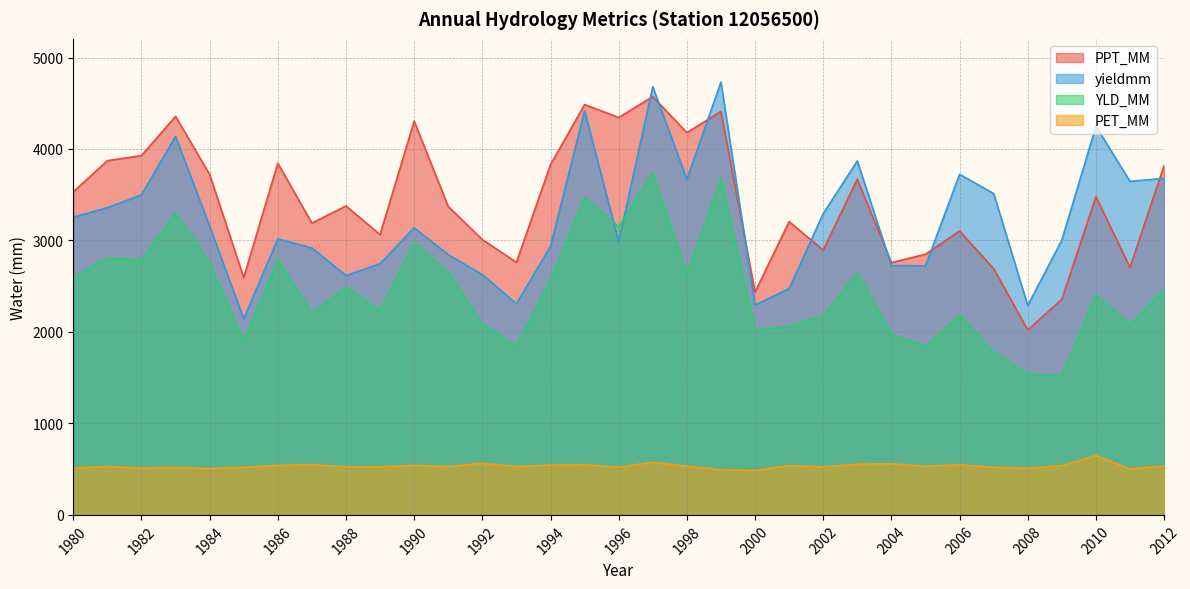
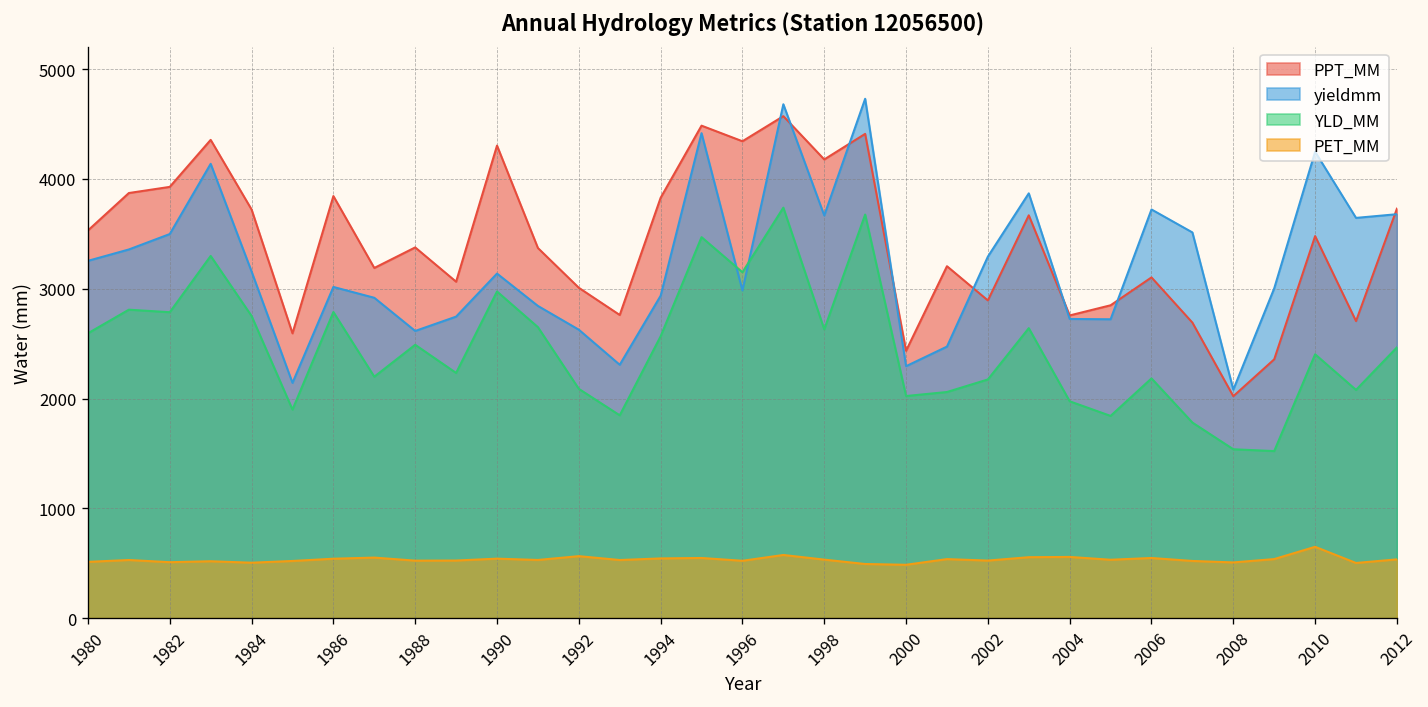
  {
    "PPT_MM": {
      "1980": 3500,
      "1982": 3900,
      "1984": 3700,
      "1986": 3800,
      "1988": 3400,
      "1990": 4300,
      "1992": 3000,
      "1994": 3800,
      "1996": 4300,
      "1998": 4200,
      "2000": 2400,
      "2002": 2900,
      "2004": 2800,
      "2006": 3100,
      "2008": 2000,
      "2010": 3500,
-     "2012": 3800
+     "2012": 3700
    },
    "yieldmm": {
      "1980": 3300,
      "1982": 3500,
      "1984": 3200,
      "1986": 3000,
      "1988": 2600,
      "1990": 3100,
      "1992": 2600,
      "1994": 2900,
      "1996": 3000,
      "1998": 3700,
      "2000": 2300,
      "2002": 3300,
      "2004": 2700,
      "2006": 3700,
-     "2008": 2300,
+     "2008": 2100,
      "2012": 3700
    },
    "YLD_MM": {
      "1980": 2600,
      "1982": 2800,
      "1984": 2800,
      "1986": 2800,
      "1988": 2500,
      "1990": 3000,
      "1992": 2100,
      "1994": 2600,
      "1996": 3200,
      "1998": 2600,
      "2000": 2000,
      "2002": 2200,
      "2004": 2000,
      "2006": 2200,
      "2008": 1500,
      "2010": 2400,
      "2012": 2500
    },
    "PET_MM": {
      "1980": 500,
      "1982": 500,
      "1984": 500,
      "1986": 500,
      "1988": 500,
      "1990": 500,
      "1992": 600,
      "1994": 500,
      "1996": 500,
      "1998": 500,
      "2000": 500,
      "2002": 500,
      "2004": 600,
      "2006": 500,
      "2008": 500,
      "2010": 600,
      "2012": 500
    }
  }
